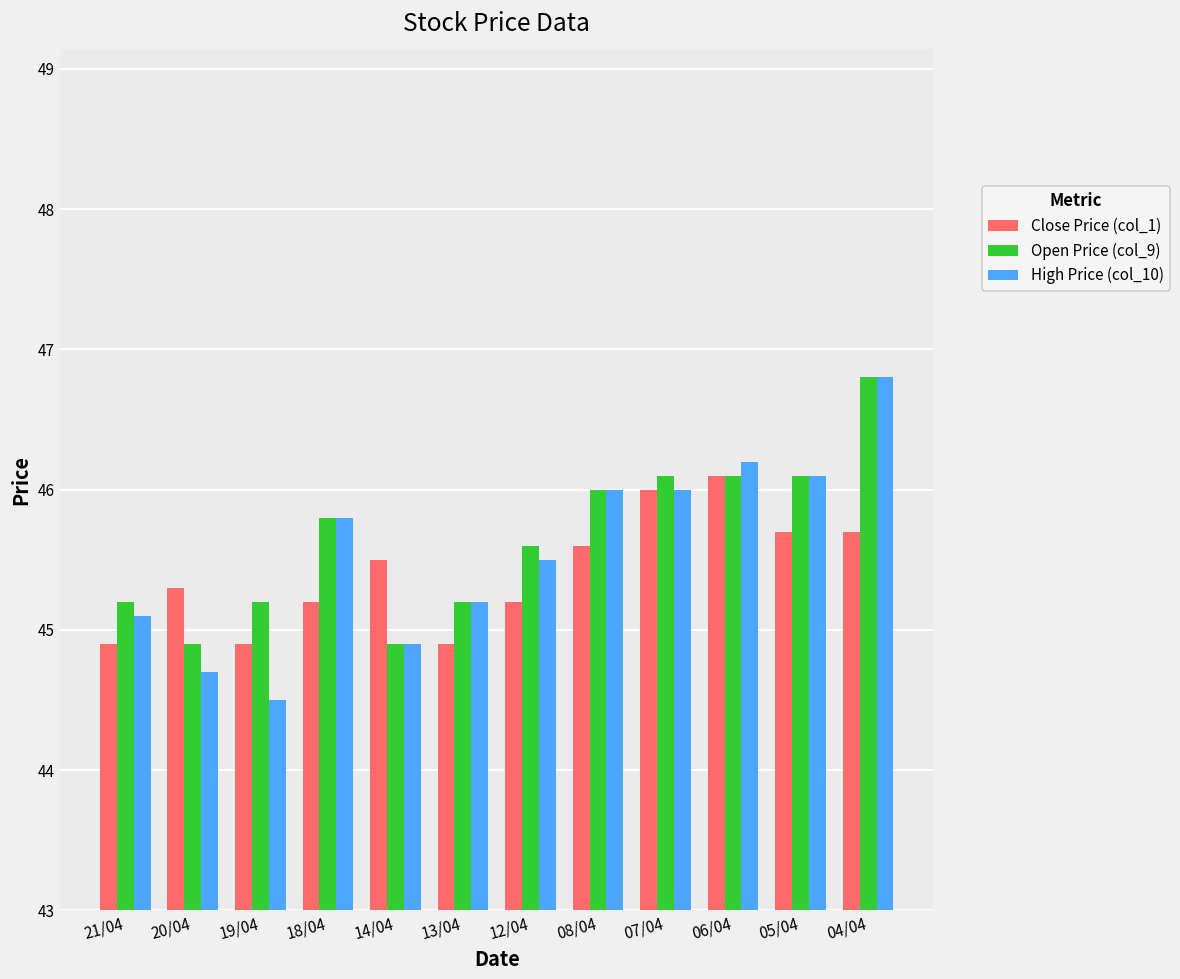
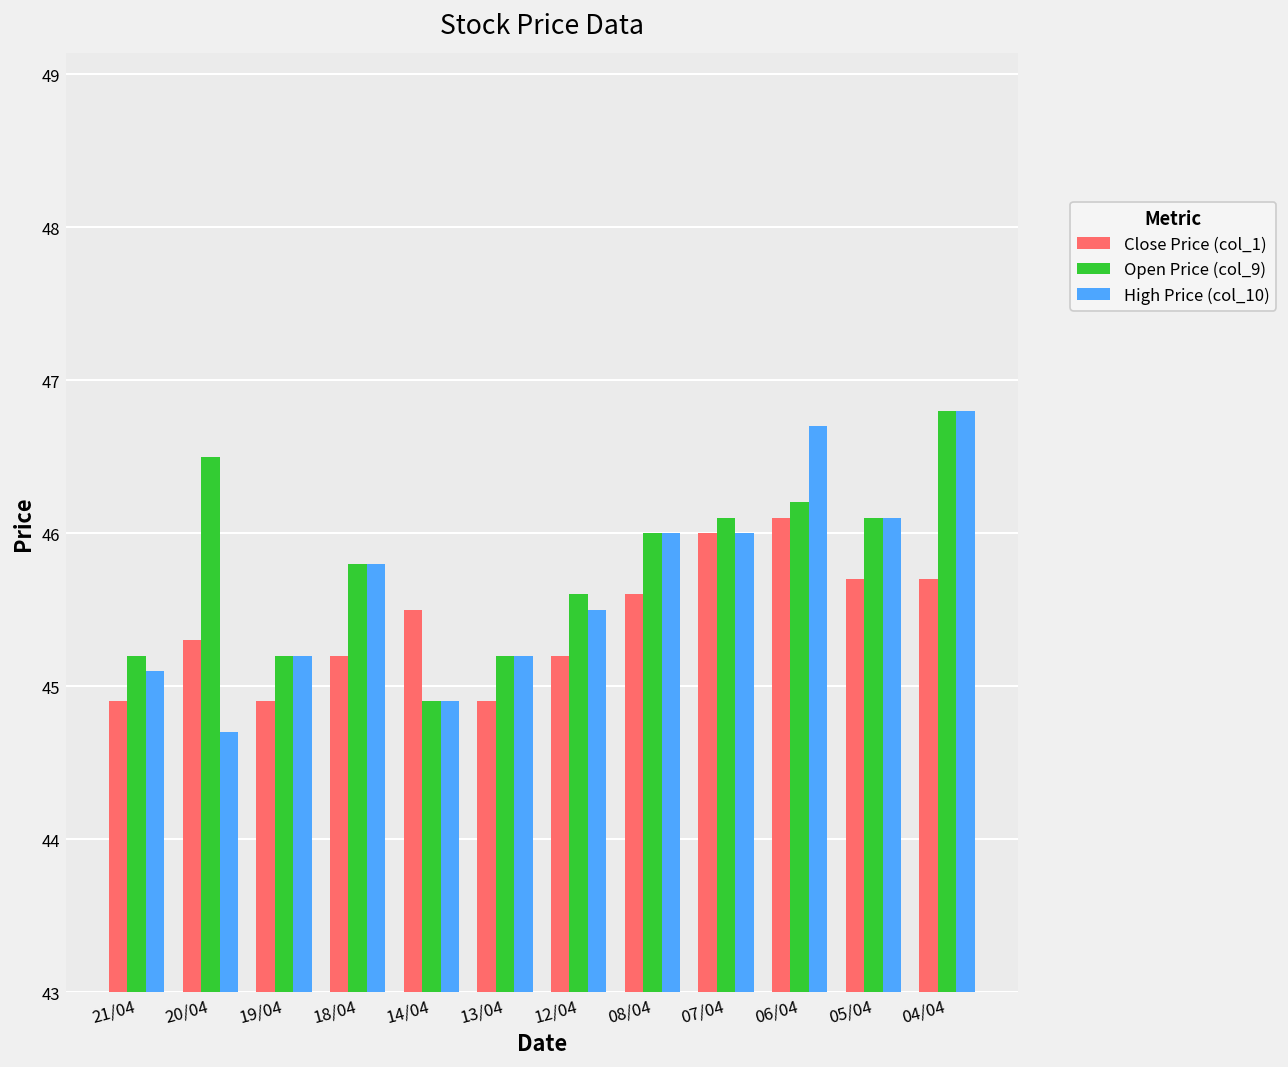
  {
    "Close Price (col_1)": {
      "21/04": 44.9,
      "20/04": 45.3,
      "19/04": 44.9,
      "18/04": 45.2,
      "14/04": 45.5,
      "13/04": 44.9,
      "12/04": 45.2,
      "08/04": 45.6,
      "07/04": 46.0,
      "06/04": 46.1,
      "05/04": 45.7,
      "04/04": 45.7
    },
    "Open Price (col_9)": {
      "21/04": 45.2,
-     "20/04": 44.9,
+     "20/04": 46.5,
      "19/04": 45.2,
      "18/04": 45.8,
      "14/04": 44.9,
      "13/04": 45.2,
      "12/04": 45.6,
      "08/04": 46.0,
      "07/04": 46.1,
-     "06/04": 46.1,
+     "06/04": 46.2,
      "05/04": 46.1,
      "04/04": 46.8
    },
    "High Price (col_10)": {
      "21/04": 45.1,
      "20/04": 44.7,
-     "19/04": 44.5,
+     "19/04": 45.2,
      "18/04": 45.8,
      "14/04": 44.9,
      "13/04": 45.2,
      "12/04": 45.5,
      "08/04": 46.0,
      "07/04": 46.0,
-     "06/04": 46.2,
+     "06/04": 46.7,
      "05/04": 46.1,
      "04/04": 46.8
    }
  }
